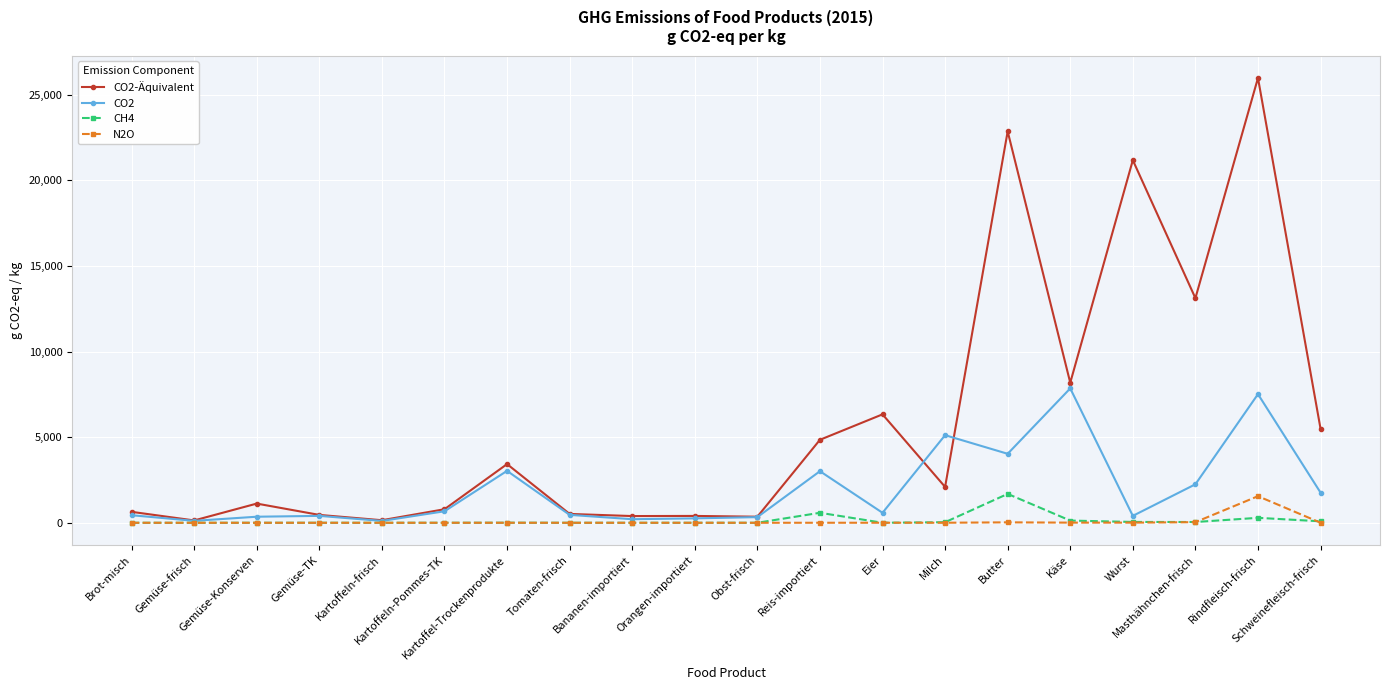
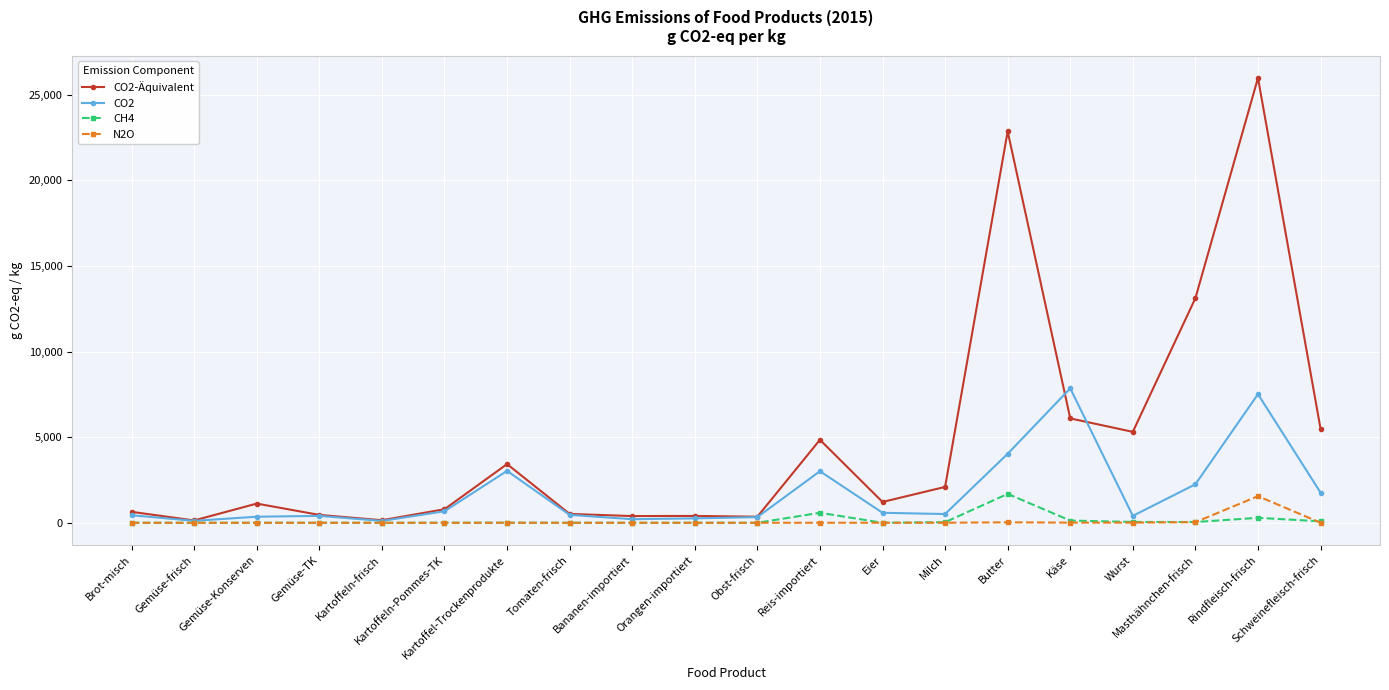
  {
    "CO2-Äquivalent": {
      "Brot-misch": "600",
      "Gemüse-Konserven": "1,100",
      "Kartoffel-Trockenprodukte": "3,400",
      "Bananen-importiert": "400",
      "Reis-importiert": "4,800",
-     "Eier": "6,300",
+     "Eier": "1,200",
      "Milch": "2,100",
      "Butter": "22,900",
-     "Käse": "8,200",
-     "Wurst": "21,200",
+     "Käse": "6,100",
+     "Wurst": "5,300",
      "Masthähnchen-frisch": "13,100",
      "Rindfleisch-frisch": "26,000",
      "Schweinefleisch-frisch": "5,500"
    },
    "CO2": {
      "Brot-misch": "400",
      "Gemüse-Konserven": "400",
      "Kartoffel-Trockenprodukte": "3,000",
      "Bananen-importiert": "200",
      "Reis-importiert": "3,000",
      "Eier": "600",
-     "Milch": "5,100",
+     "Milch": "500",
      "Butter": "4,000",
      "Käse": "7,900",
      "Wurst": "400",
      "Masthähnchen-frisch": "2,200",
      "Rindfleisch-frisch": "7,500",
      "Schweinefleisch-frisch": "1,800"
    },
    "CH4": {
      "Reis-importiert": "600",
      "Butter": "1,700",
      "Rindfleisch-frisch": "300"
    },
    "N2O": {
      "Reis-importiert": "0",
      "Butter": "0",
      "Rindfleisch-frisch": "1,600"
    }
  }
